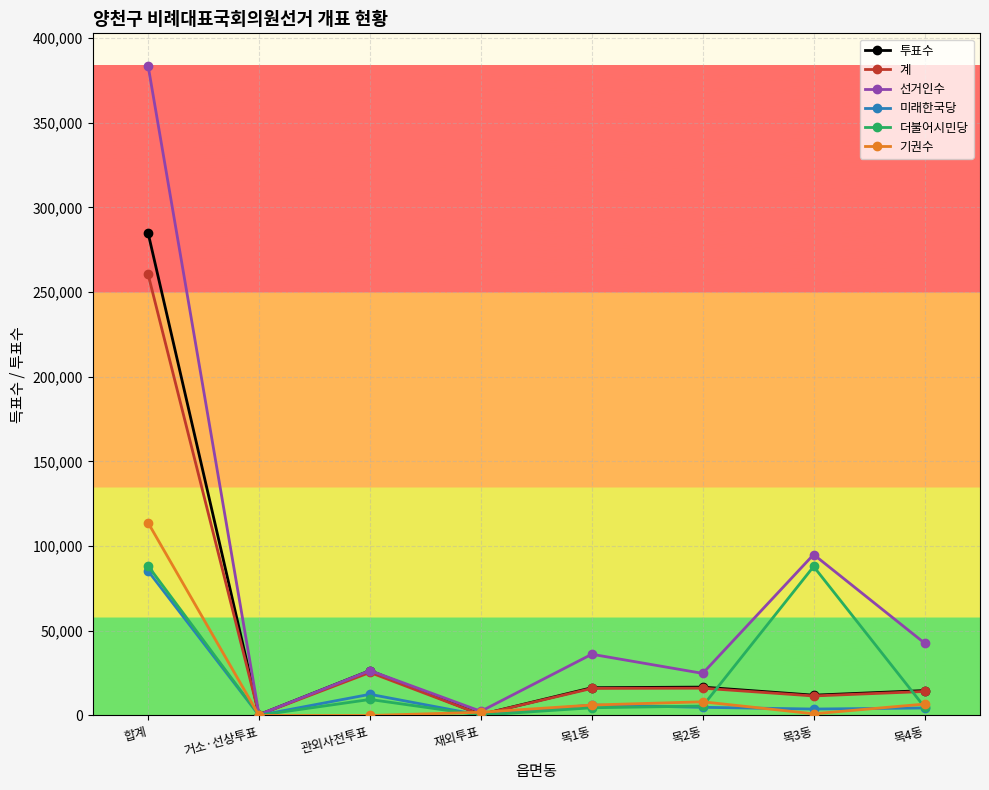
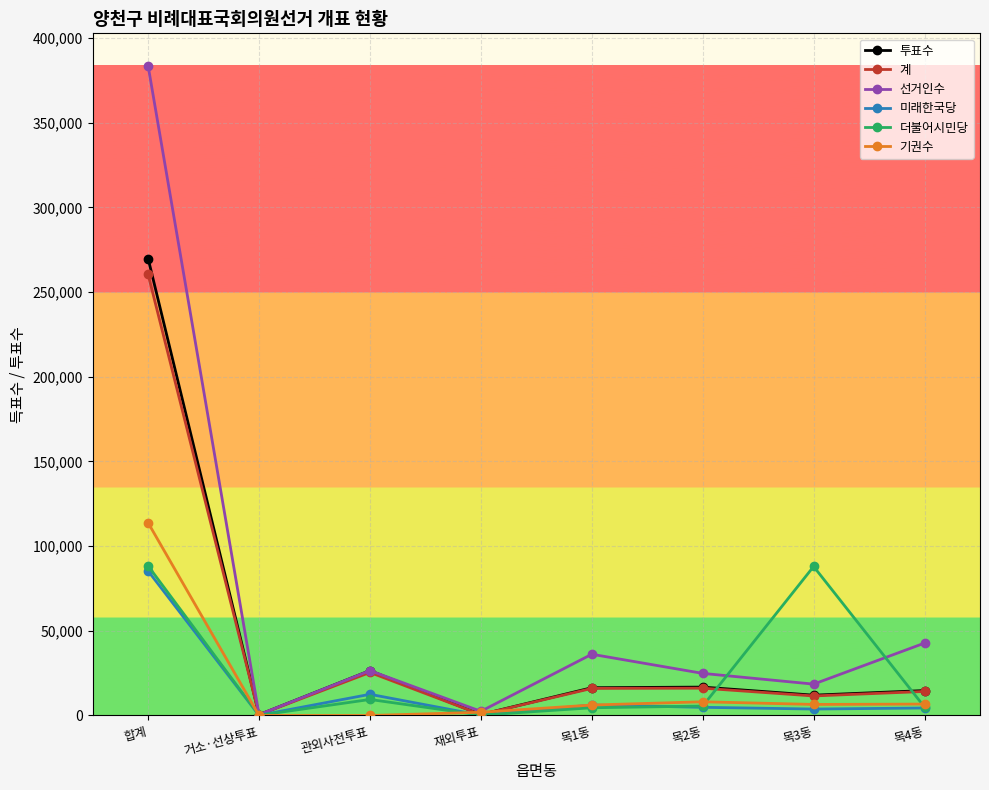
  {
    "투표수": {
-     "합계": "285,000"
+     "합계": "270,000"
    },
    "계": {
      "합계": "260,000"
    },
    "선거인수": {
      "합계": "384,000",
      "목1동": "36,000",
      "목2동": "25,000",
-     "목3동": "95,000",
+     "목3동": "19,000",
      "목4동": "43,000"
    },
    "미래한국당": {
      "합계": "85,000",
      "관외사전투표": "13,000",
      "목3동": "4,000"
    },
    "더불어시민당": {
      "합계": "88,000",
      "관외사전투표": "9,000",
      "목1동": "5,000",
      "목3동": "88,000"
    },
    "기권수": {
      "합계": "114,000",
      "관외사전투표": "0",
      "목2동": "8,000",
-     "목3동": "1,000",
+     "목3동": "7,000",
      "목4동": "7,000"
    }
  }
